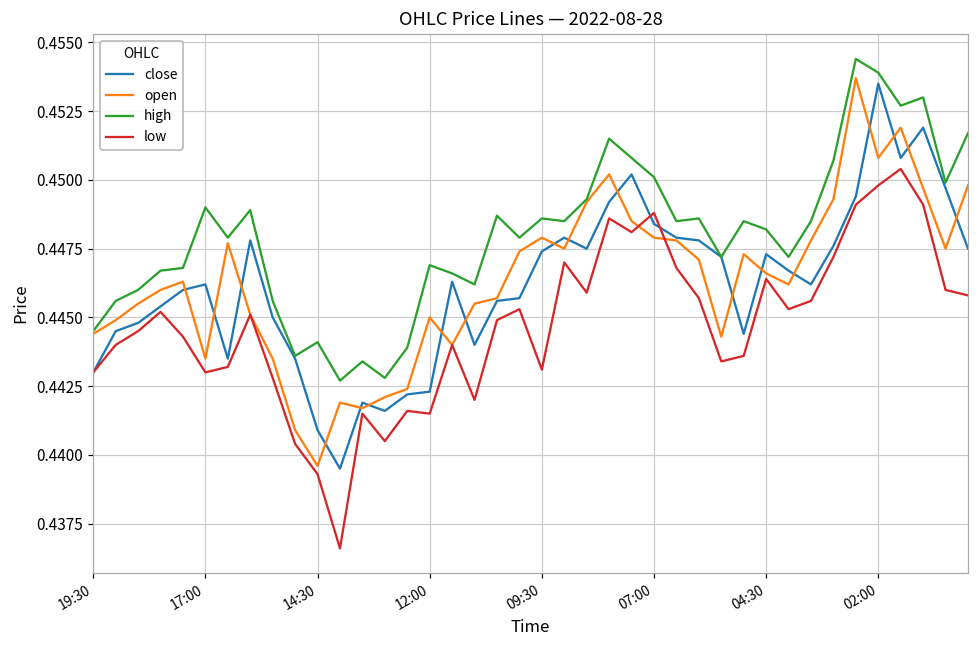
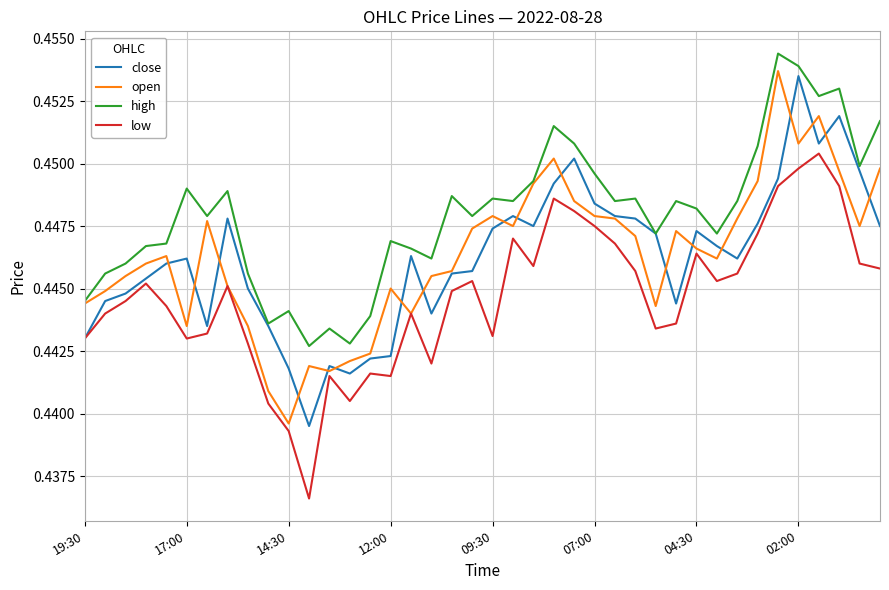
  {
    "close": {
      "17:00": 0.4462,
-     "14:30": 0.4409,
+     "14:30": 0.4418,
      "12:00": 0.4423,
      "09:30": 0.4474,
      "07:00": 0.4484,
      "04:30": 0.4473,
      "02:00": 0.4535
    },
    "open": {
      "17:00": 0.4435,
      "14:30": 0.4396,
      "12:00": 0.4450,
      "09:30": 0.4479,
      "07:00": 0.4479,
      "04:30": 0.4466,
      "02:00": 0.4508
    },
    "high": {
      "17:00": 0.4490,
      "14:30": 0.4441,
      "12:00": 0.4469,
      "09:30": 0.4486,
-     "07:00": 0.4501,
+     "07:00": 0.4496,
      "04:30": 0.4482,
      "02:00": 0.4539
    },
    "low": {
      "17:00": 0.4430,
      "14:30": 0.4393,
      "12:00": 0.4415,
      "09:30": 0.4431,
-     "07:00": 0.4488,
+     "07:00": 0.4475,
      "04:30": 0.4464,
      "02:00": 0.4498
    }
  }
